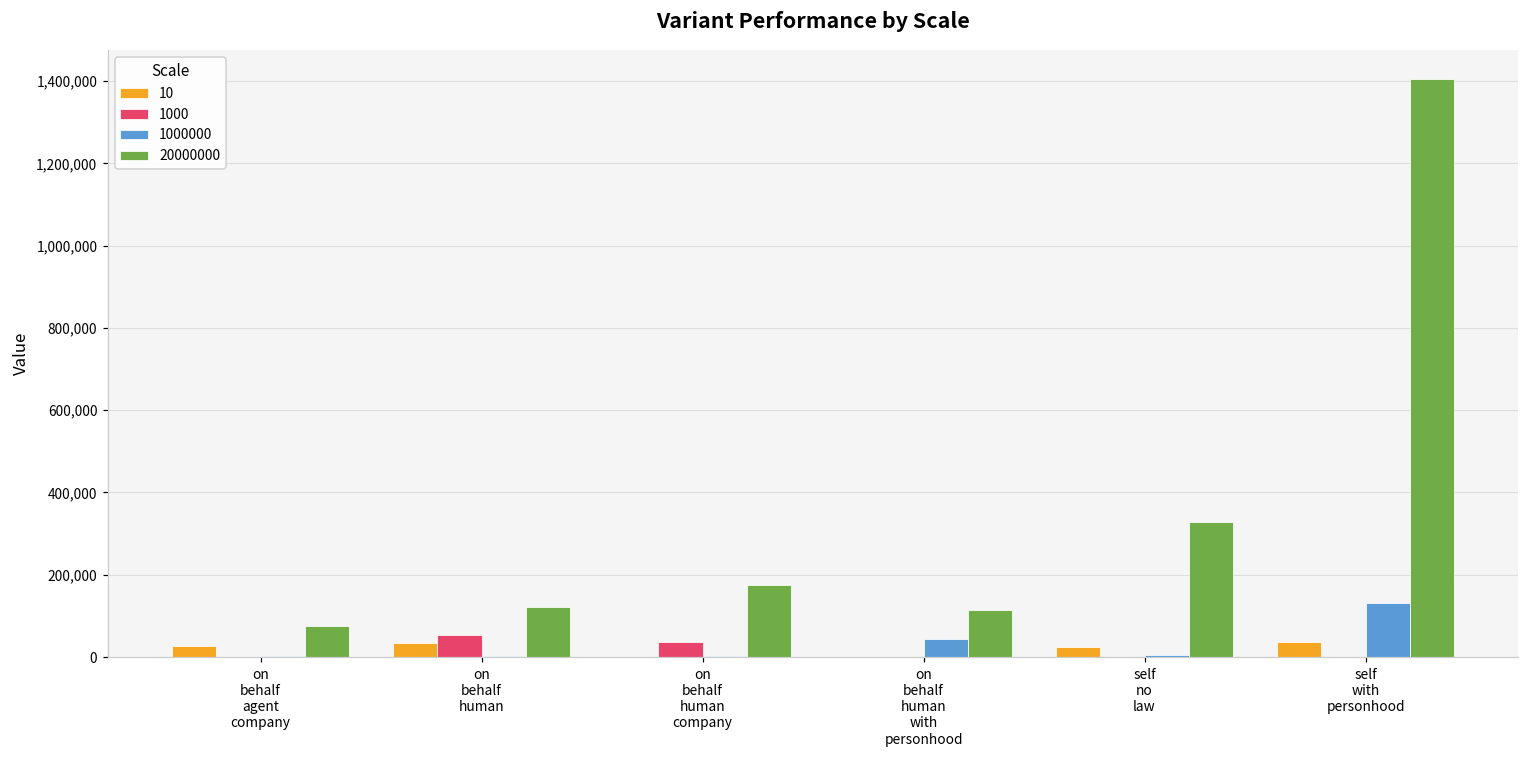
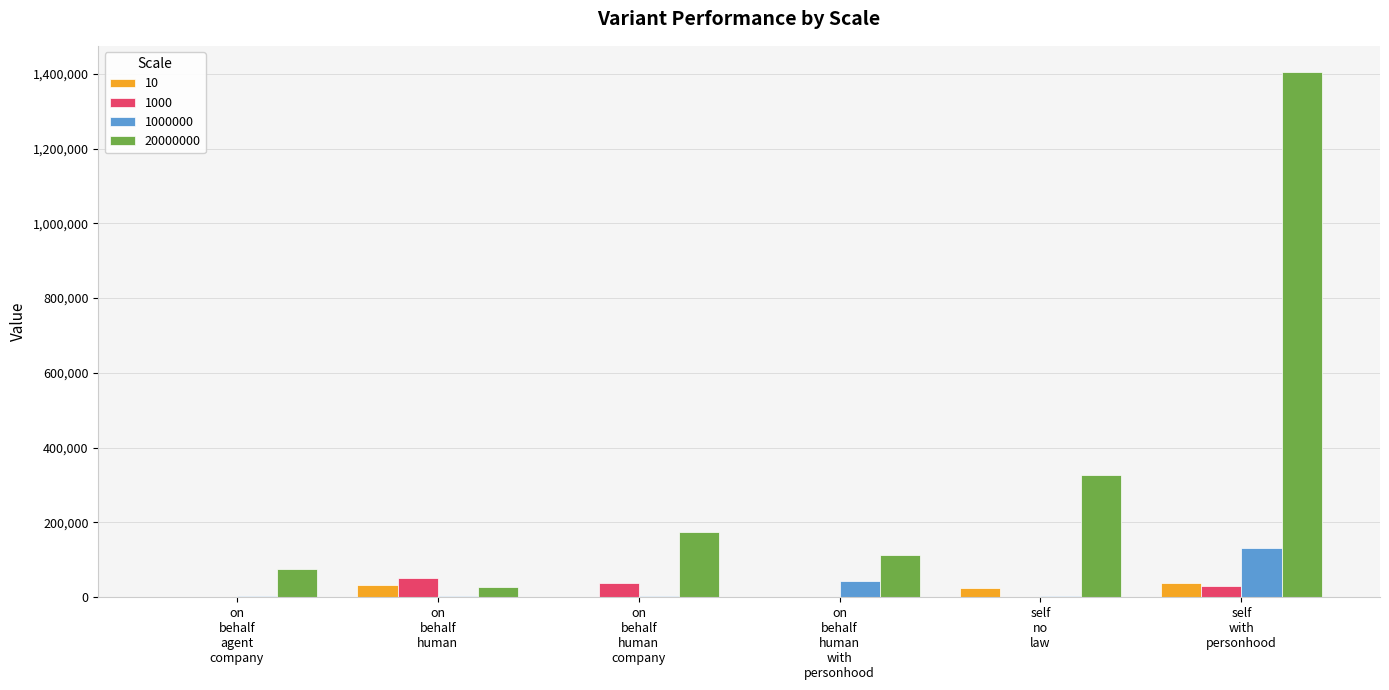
  {
    "10": {
-     "on behalf agent company": "30,000",
+     "on behalf agent company": "0",
      "on behalf human": "30,000",
      "self no law": "20,000",
      "self with personhood": "40,000"
    },
    "1000": {
      "on behalf human": "50,000",
      "on behalf human company": "40,000",
-     "self with personhood": "0"
+     "self with personhood": "30,000"
    },
    "1000000": {
      "on behalf human with personhood": "40,000",
      "self with personhood": "130,000"
    },
    "20000000": {
      "on behalf agent company": "70,000",
-     "on behalf human": "120,000",
+     "on behalf human": "30,000",
      "on behalf human company": "170,000",
      "on behalf human with personhood": "110,000",
      "self no law": "330,000",
      "self with personhood": "1,400,000"
    }
  }
